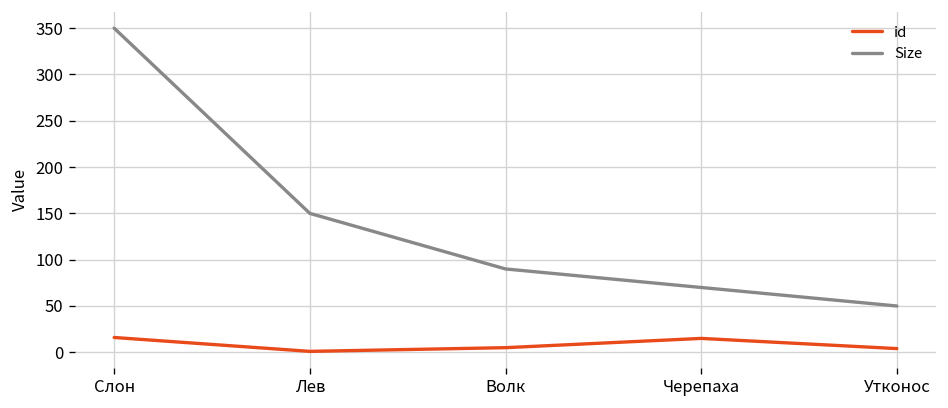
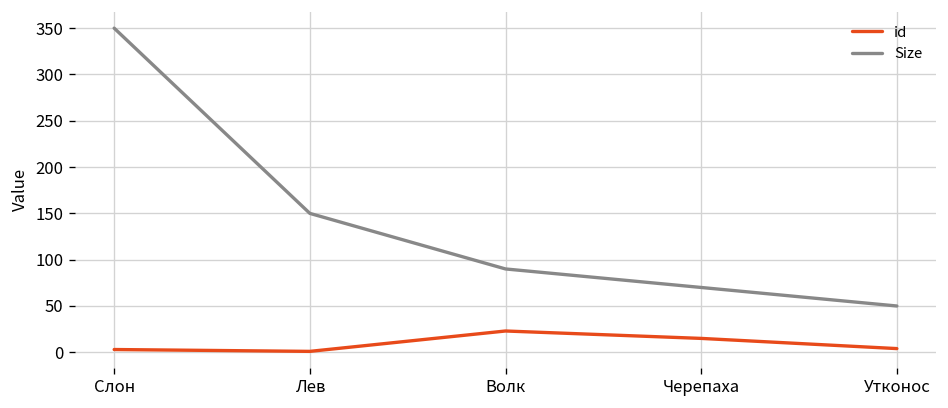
  {
    "id": {
-     "Слон": 20,
+     "Слон": 0,
      "Лев": 0,
-     "Волк": 10,
+     "Волк": 20,
      "Черепаха": 20,
      "Утконос": 0
    },
    "Size": {
      "Слон": 350,
      "Лев": 150,
      "Волк": 90,
      "Черепаха": 70,
      "Утконос": 50
    }
  }
